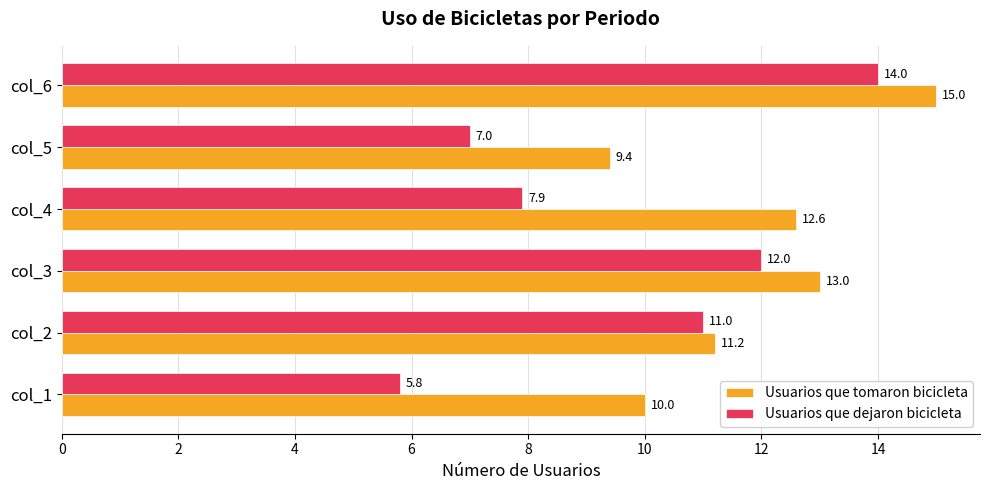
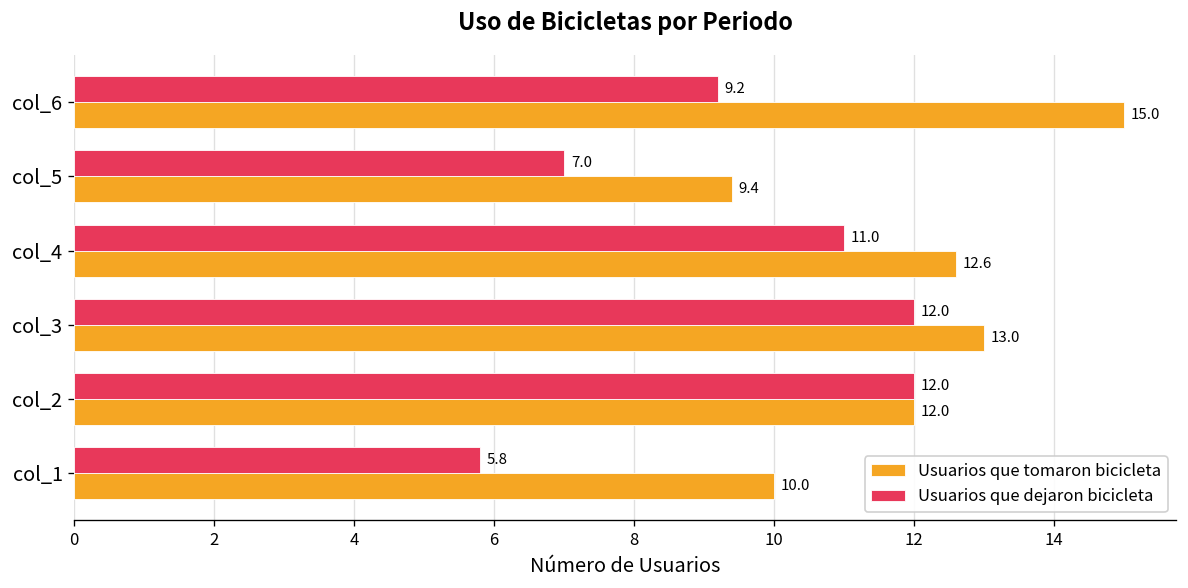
  {
    "Usuarios que tomaron bicicleta": {
      "col_6": 15.0,
      "col_5": 9.4,
      "col_4": 12.6,
      "col_3": 13.0,
-     "col_2": 11.2,
+     "col_2": 12.0,
      "col_1": 10.0
    },
    "Usuarios que dejaron bicicleta": {
-     "col_6": 14.0,
+     "col_6": 9.2,
      "col_5": 7.0,
-     "col_4": 7.9,
+     "col_4": 11.0,
      "col_3": 12.0,
-     "col_2": 11.0,
+     "col_2": 12.0,
      "col_1": 5.8
    }
  }
